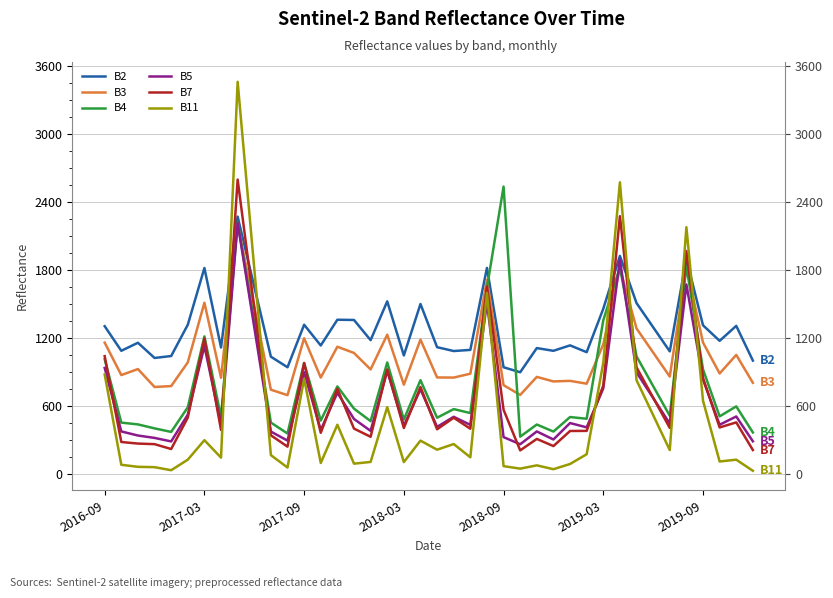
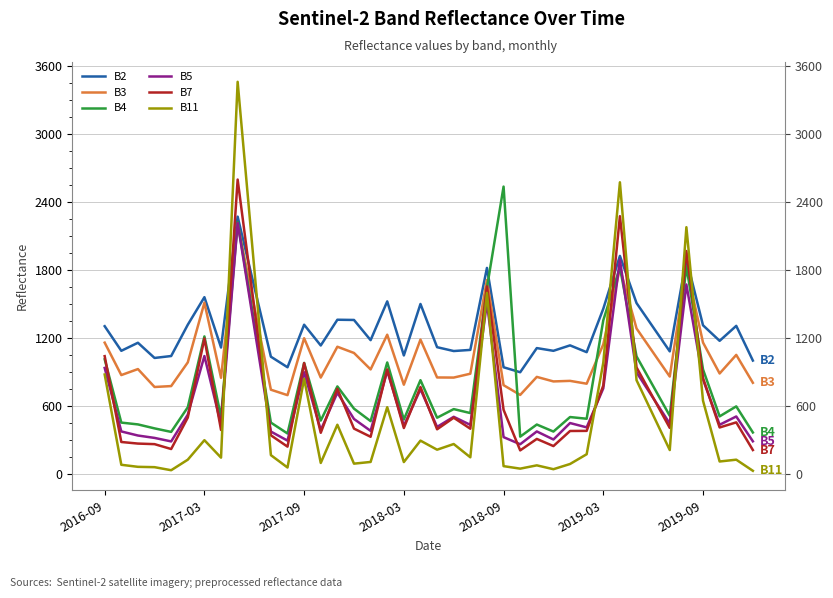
  {
    "B2": {
      "2016-09": 1300,
-     "2017-03": 1820,
+     "2017-03": 1560,
      "2017-09": 1320,
      "2018-03": 1050,
      "2018-09": 940,
      "2019-03": 1460,
      "2019-09": 1310
    },
    "B3": {
      "2016-09": 1160,
      "2017-03": 1510,
      "2017-09": 1200,
      "2018-03": 790,
      "2018-09": 780,
      "2019-03": 1140,
      "2019-09": 1160
    },
    "B4": {
      "2016-09": 1010,
      "2018-03": 480,
      "2018-09": 2530,
      "2019-03": 1360,
      "2019-09": 920
    },
    "B5": {
      "2016-09": 940,
-     "2017-03": 1130,
+     "2017-03": 1040,
      "2017-09": 900,
      "2018-09": 330,
      "2019-03": 760
    },
    "B7": {
      "2016-09": 1040,
      "2018-09": 570,
      "2019-03": 780
    },
    "B11": {
      "2016-09": 880,
      "2017-03": 300,
      "2017-09": 840,
      "2018-03": 110,
      "2018-09": 70,
      "2019-03": 980,
      "2019-09": 650
    }
  }
